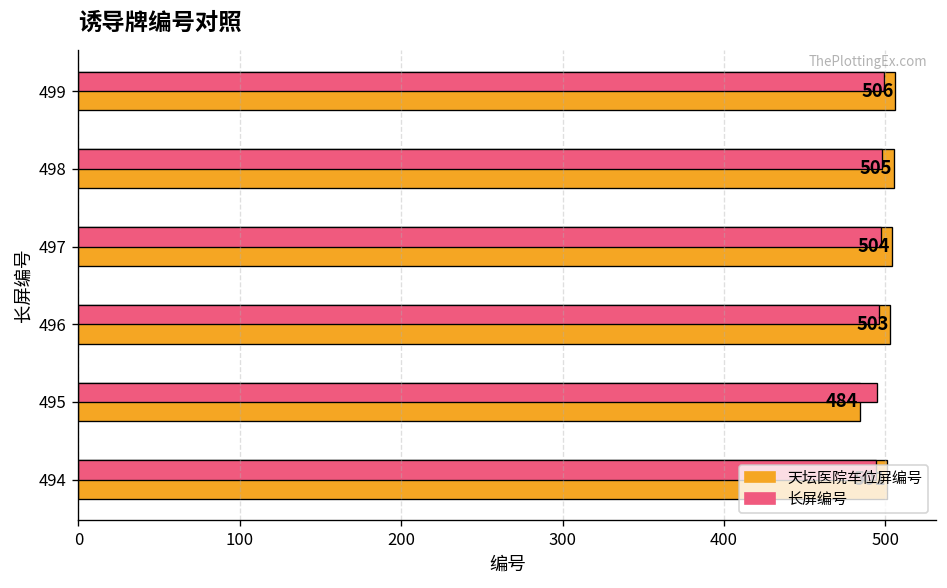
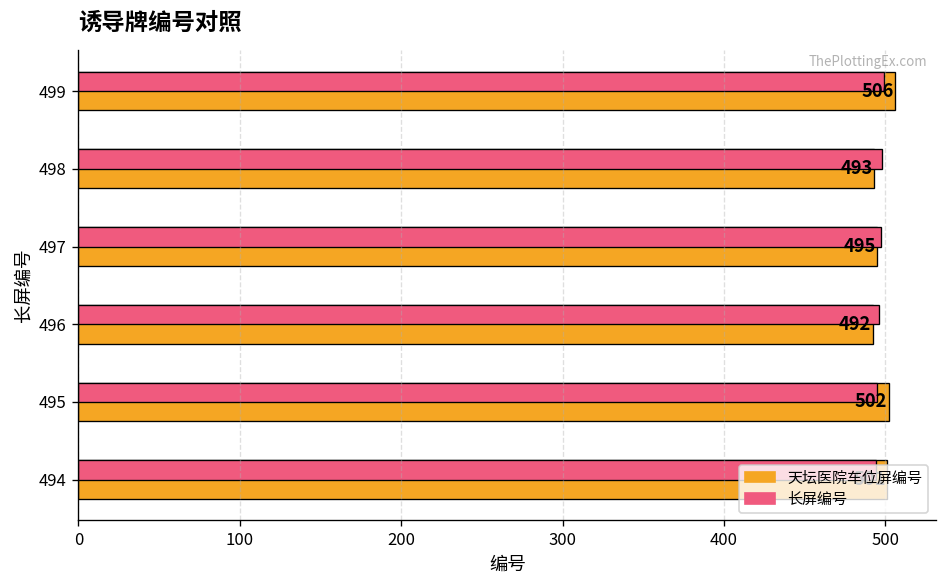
  {
    "天坛医院车位屏编号": {
      "499": 506,
-     "498": 505,
-     "497": 504,
-     "496": 503,
-     "495": 484
+     "498": 493,
+     "497": 495,
+     "496": 492,
+     "495": 502
    }
  }
